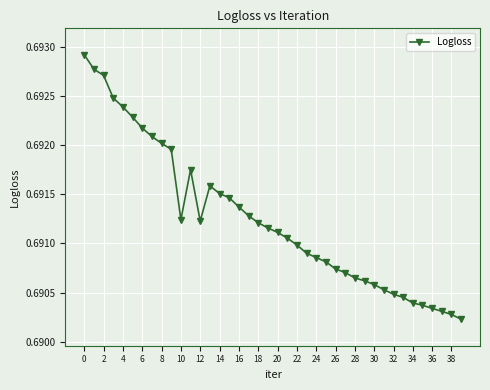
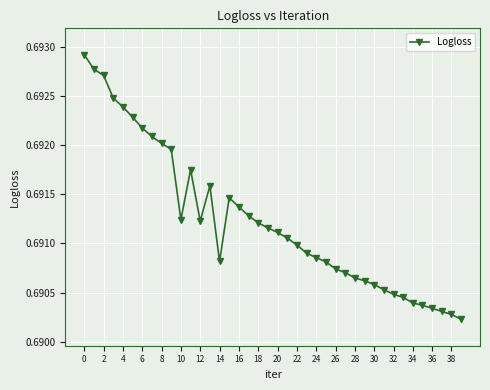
  {
    "0": 0.6929,
    "2": 0.6927,
    "4": 0.6924,
    "6": 0.6922,
    "8": 0.6920,
    "10": 0.6912,
    "12": 0.6912,
-   "14": 0.6915,
+   "14": 0.6908,
    "16": 0.6914,
    "18": 0.6912,
    "20": 0.6911,
    "22": 0.6910,
    "24": 0.6909,
    "26": 0.6907,
    "28": 0.6906,
    "30": 0.6906,
    "32": 0.6905,
    "34": 0.6904,
    "36": 0.6903,
    "38": 0.6903
  }
